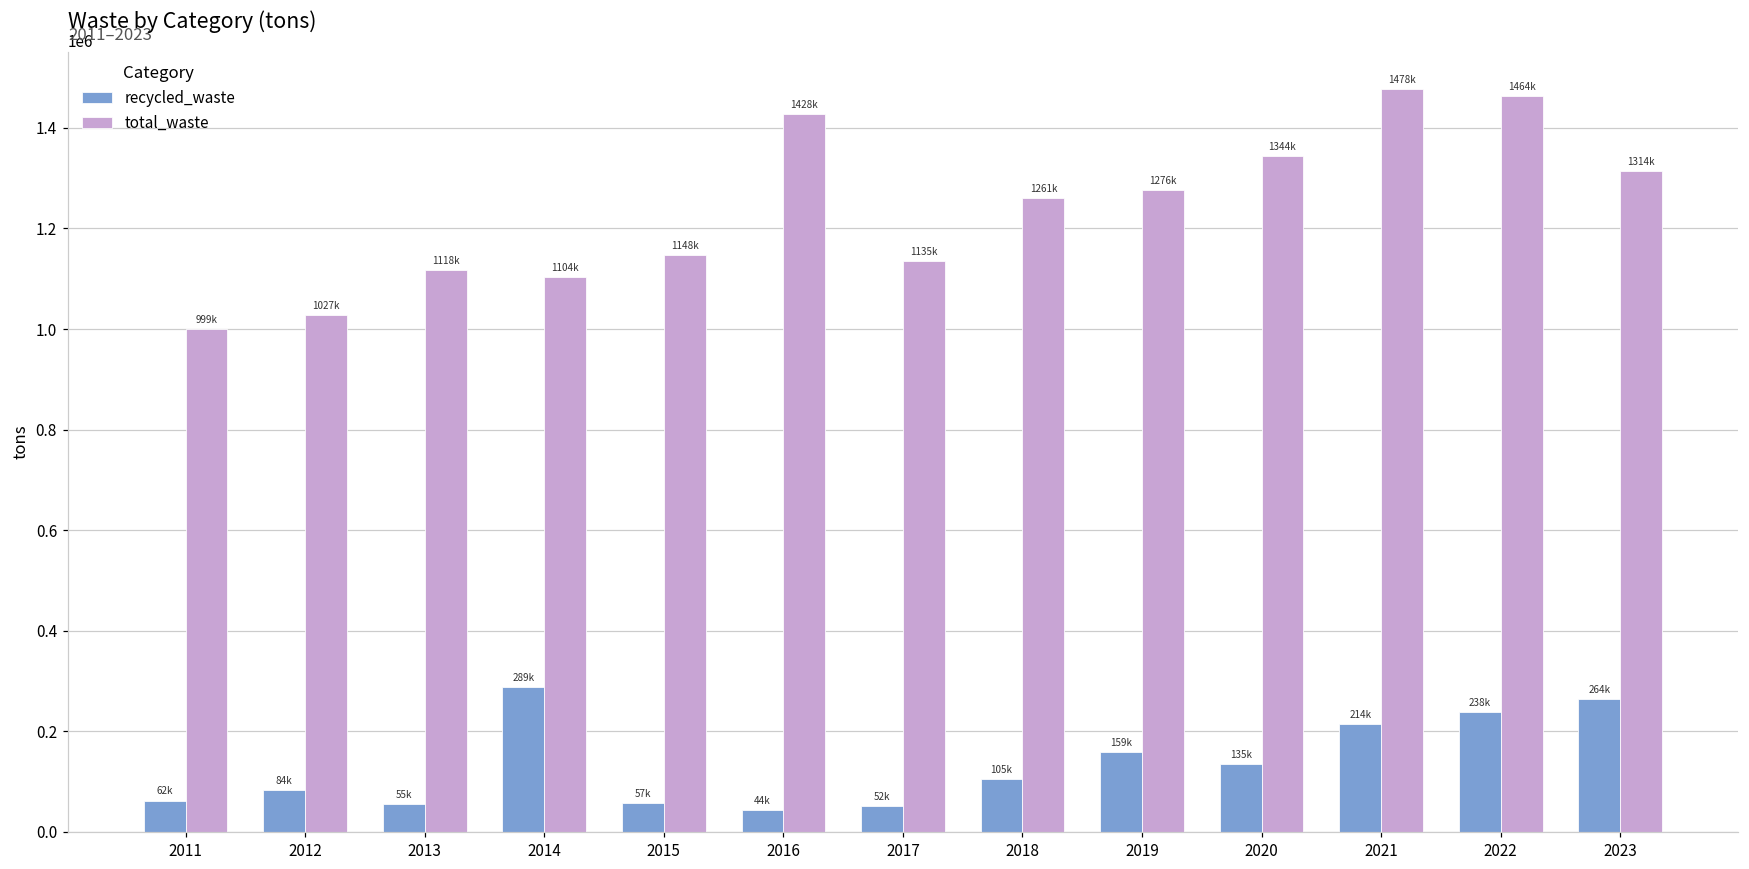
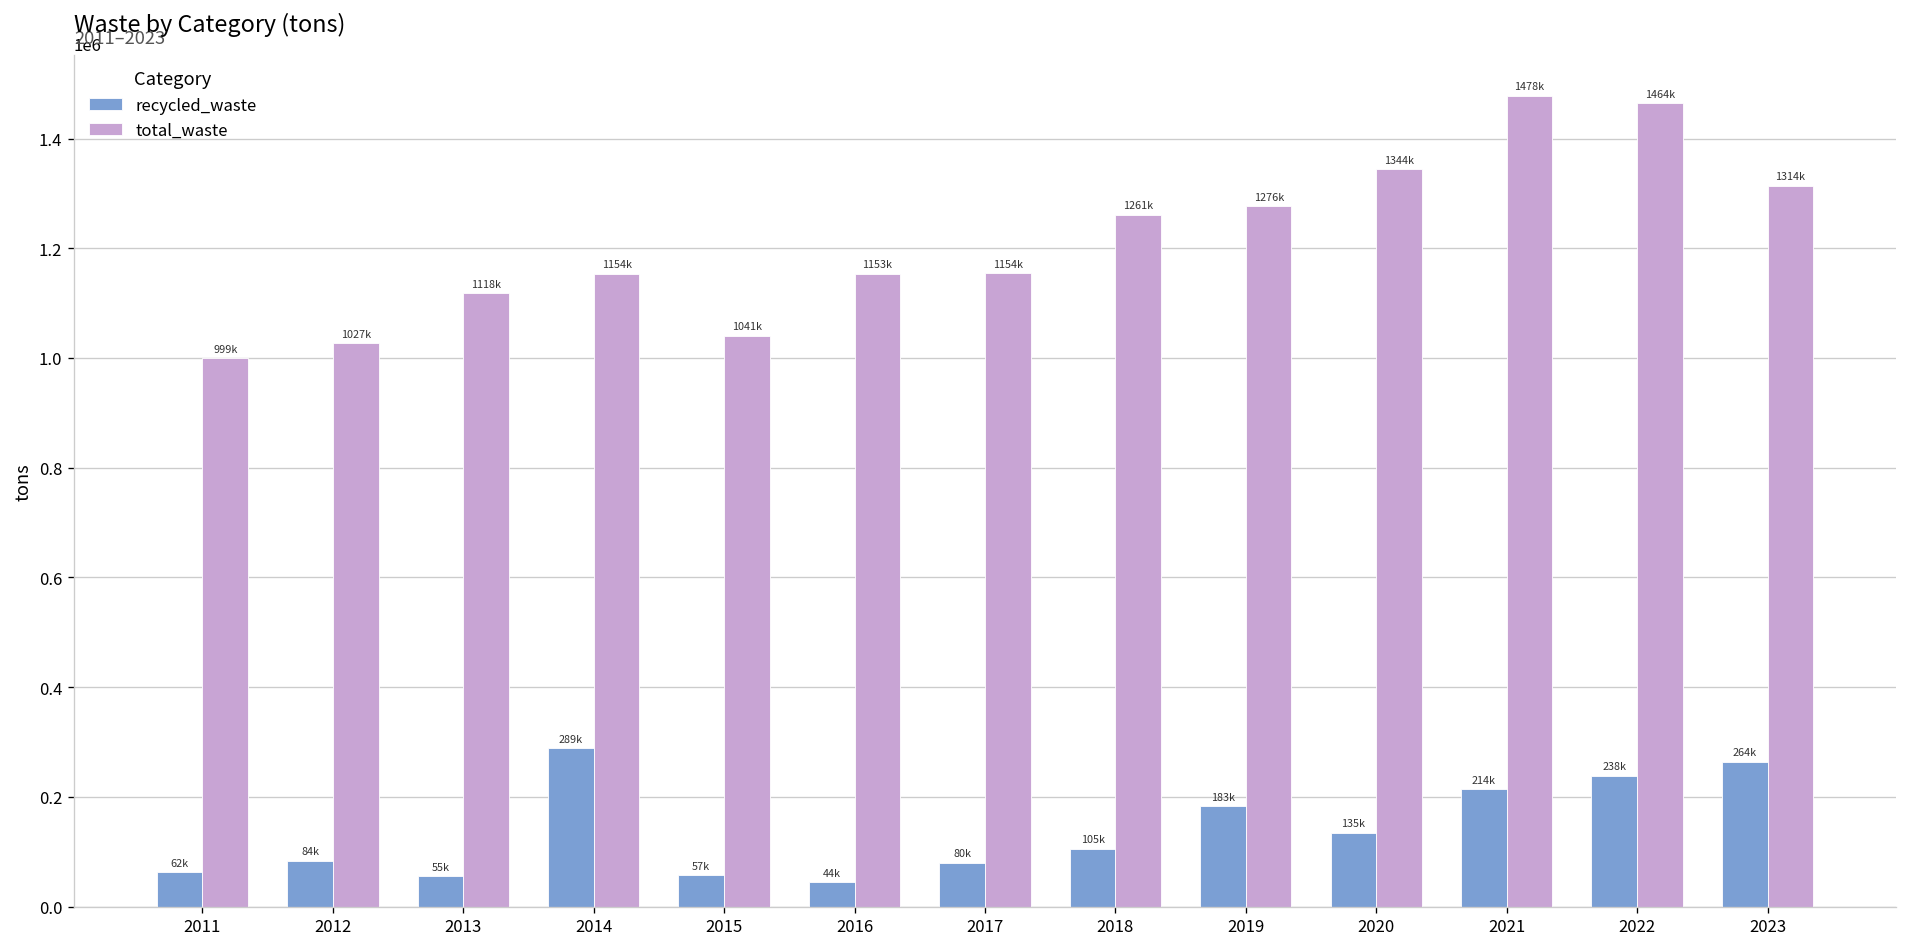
  {
    "recycled_waste": {
      "2011": "62k",
      "2012": "84k",
      "2013": "55k",
      "2014": "289k",
      "2015": "57k",
      "2016": "44k",
-     "2017": "52k",
+     "2017": "80k",
      "2018": "105k",
-     "2019": "159k",
+     "2019": "183k",
      "2020": "135k",
      "2021": "214k",
      "2022": "238k",
      "2023": "264k"
    },
    "total_waste": {
      "2011": "999k",
      "2012": "1027k",
      "2013": "1118k",
-     "2014": "1104k",
-     "2015": "1148k",
-     "2016": "1428k",
-     "2017": "1135k",
+     "2014": "1154k",
+     "2015": "1041k",
+     "2016": "1153k",
+     "2017": "1154k",
      "2018": "1261k",
      "2019": "1276k",
      "2020": "1344k",
      "2021": "1478k",
      "2022": "1464k",
      "2023": "1314k"
    }
  }
